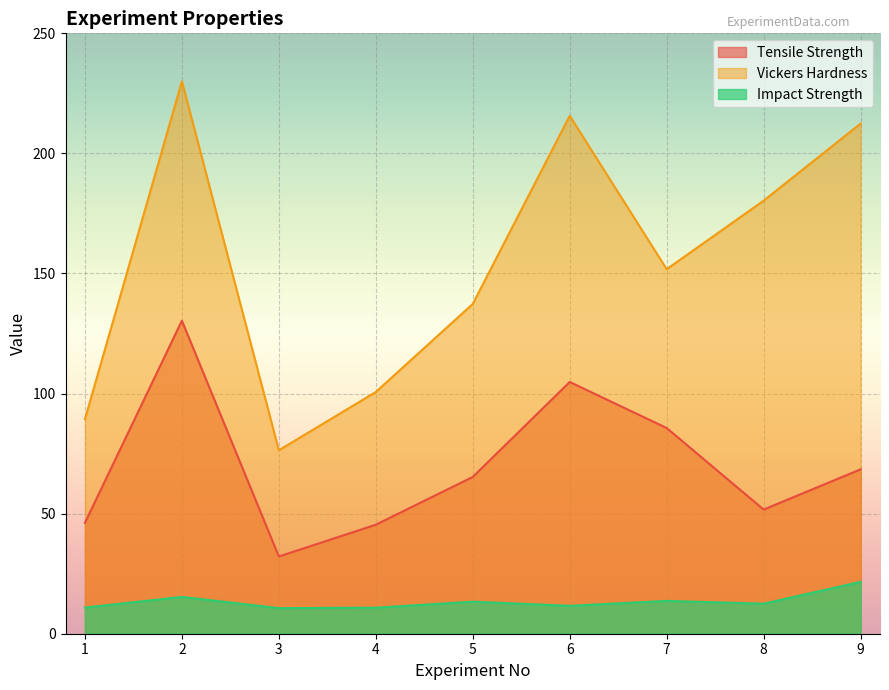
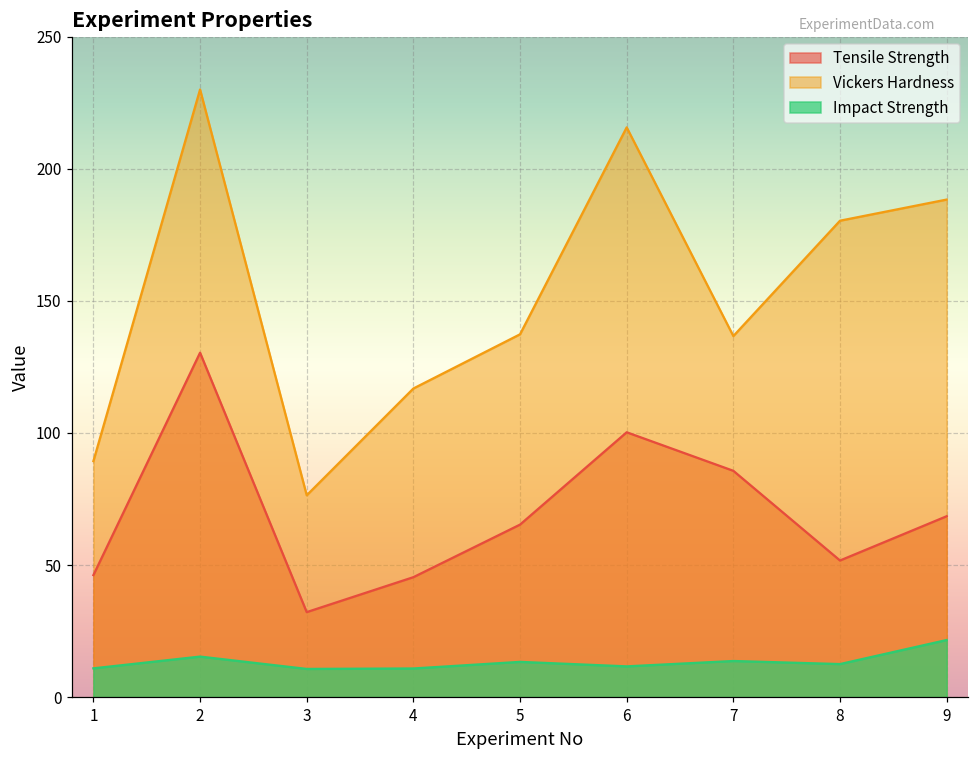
  {
    "Tensile Strength": {
      "1": 46,
      "2": 130,
      "3": 32,
      "4": 45,
      "5": 65,
-     "6": 105,
+     "6": 100,
      "7": 86,
      "8": 52,
      "9": 68
    },
    "Vickers Hardness": {
      "1": 89,
      "2": 230,
      "3": 76,
-     "4": 101,
+     "4": 117,
      "5": 137,
      "6": 216,
-     "7": 152,
+     "7": 137,
      "8": 180,
-     "9": 212
+     "9": 188
    },
    "Impact Strength": {
      "1": 11,
      "2": 15,
      "3": 11,
      "4": 11,
      "5": 13,
      "6": 12,
      "7": 14,
      "8": 13,
      "9": 22
    }
  }
